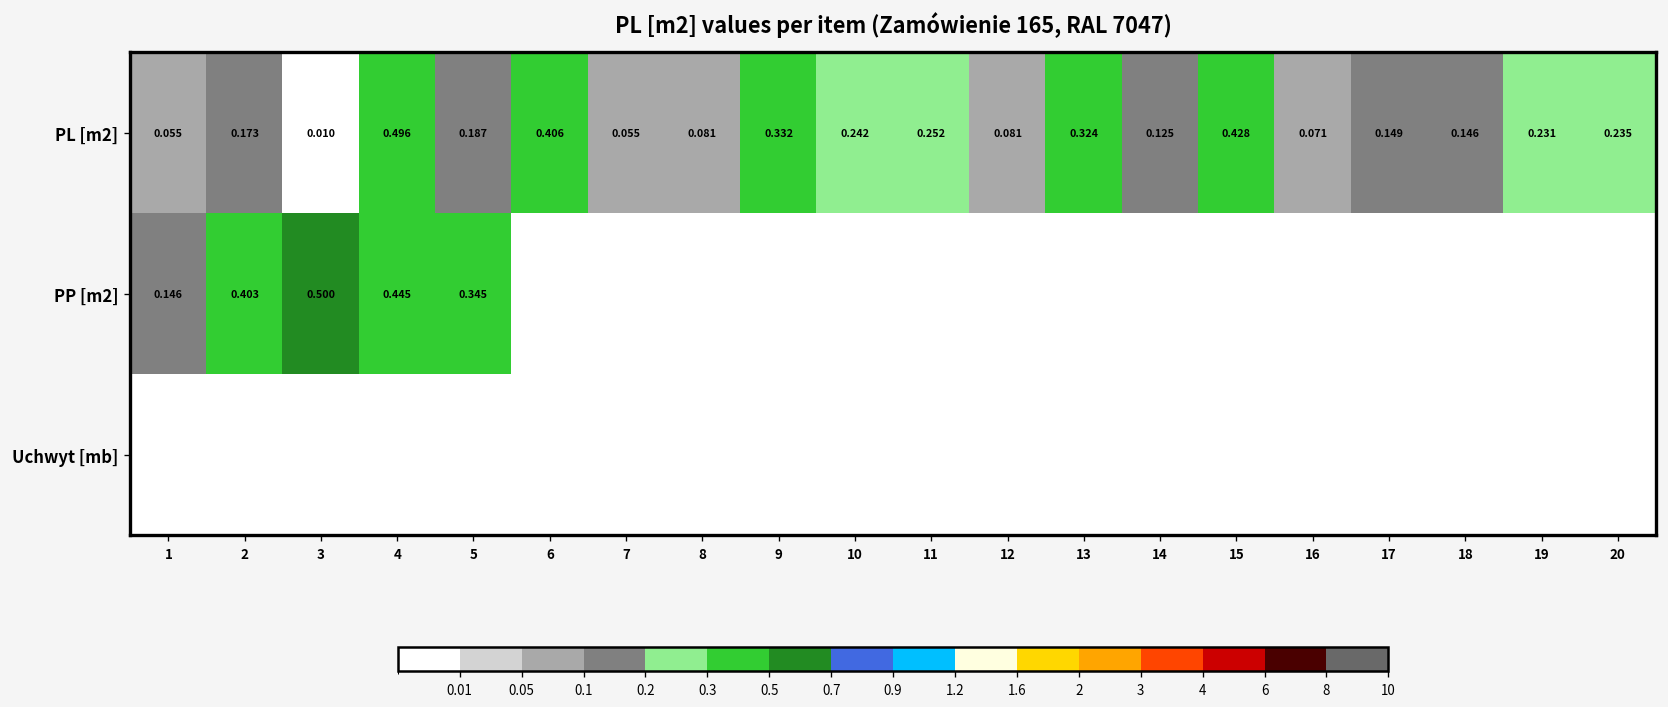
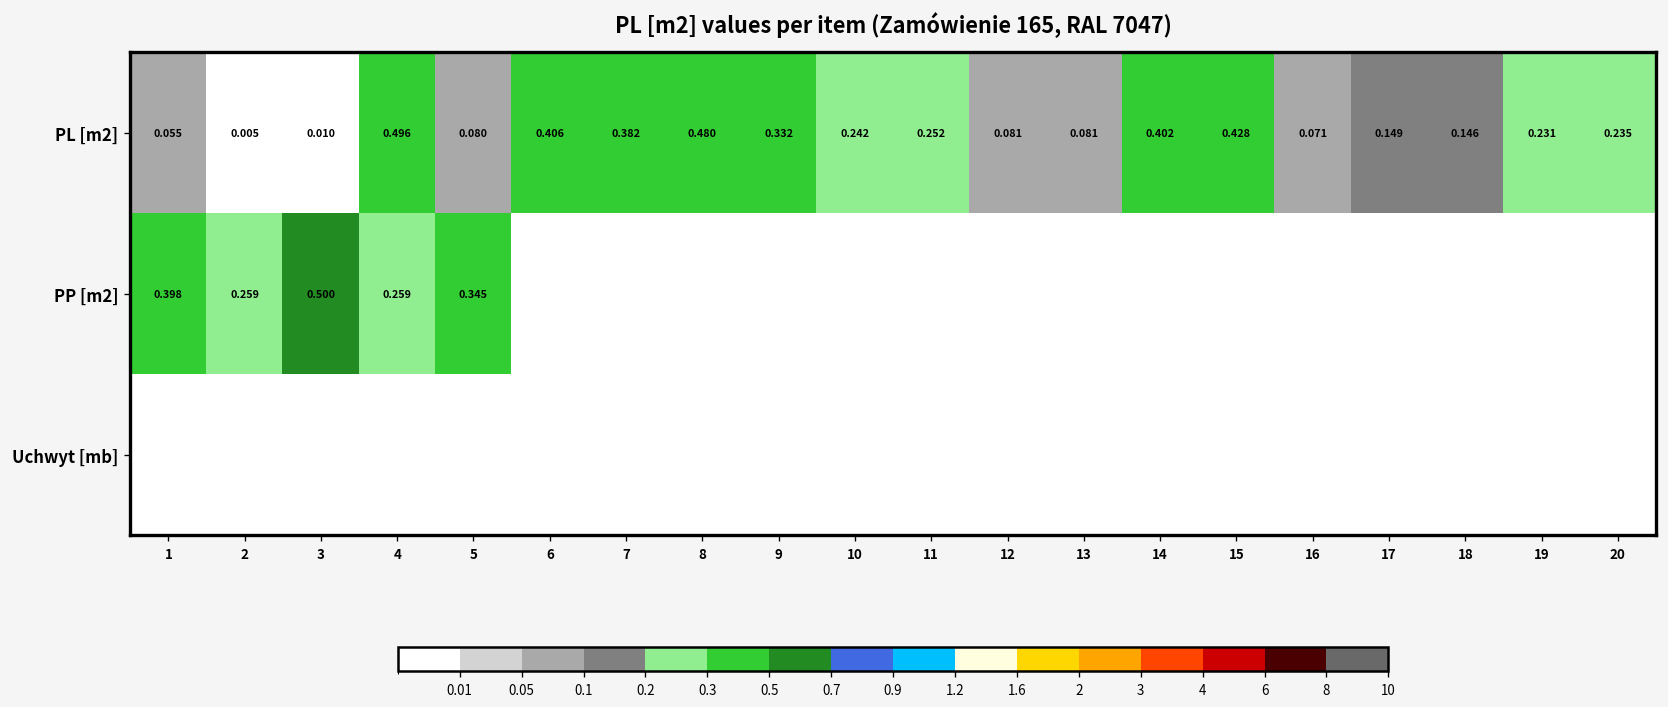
  {
    "PL [m2]": {
      "1": 0.055,
-     "2": 0.173,
+     "2": 0.005,
      "3": 0.010,
      "4": 0.496,
-     "5": 0.187,
+     "5": 0.080,
      "6": 0.406,
-     "7": 0.055,
-     "8": 0.081,
+     "7": 0.382,
+     "8": 0.480,
      "9": 0.332,
      "10": 0.242,
      "11": 0.252,
      "12": 0.081,
-     "13": 0.324,
-     "14": 0.125,
+     "13": 0.081,
+     "14": 0.402,
      "15": 0.428,
      "16": 0.071,
      "17": 0.149,
      "18": 0.146,
      "19": 0.231,
      "20": 0.235
    },
    "PP [m2]": {
-     "1": 0.146,
-     "2": 0.403,
+     "1": 0.398,
+     "2": 0.259,
      "3": 0.500,
-     "4": 0.445,
+     "4": 0.259,
      "5": 0.345
    }
  }
